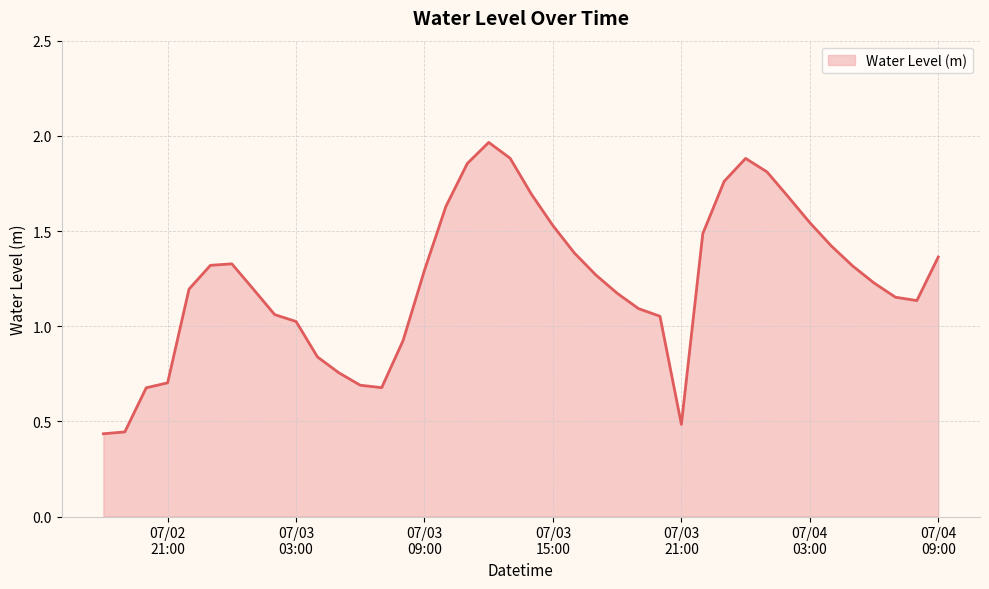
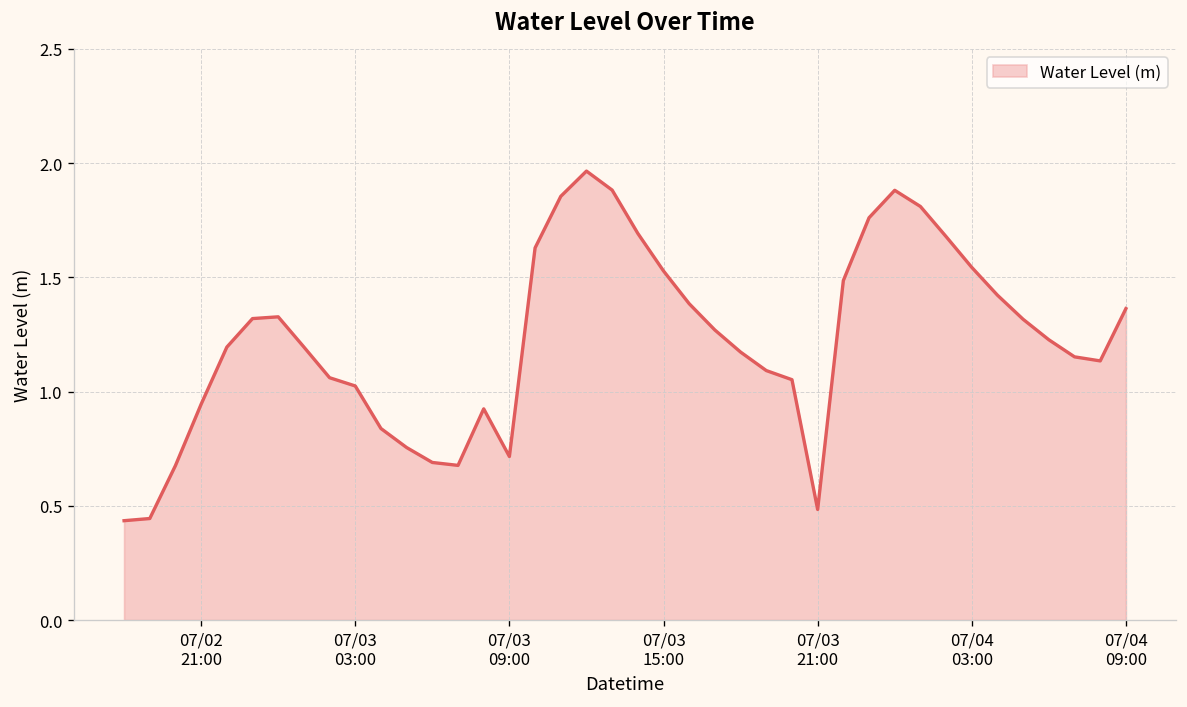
  {
-   "07/02 21:00": 0.70,
+   "07/02 21:00": 0.94,
    "07/03 03:00": 1.02,
-   "07/03 09:00": 1.29,
+   "07/03 09:00": 0.72,
    "07/03 15:00": 1.53,
    "07/03 21:00": 0.48,
    "07/04 03:00": 1.54,
    "07/04 09:00": 1.36
  }
